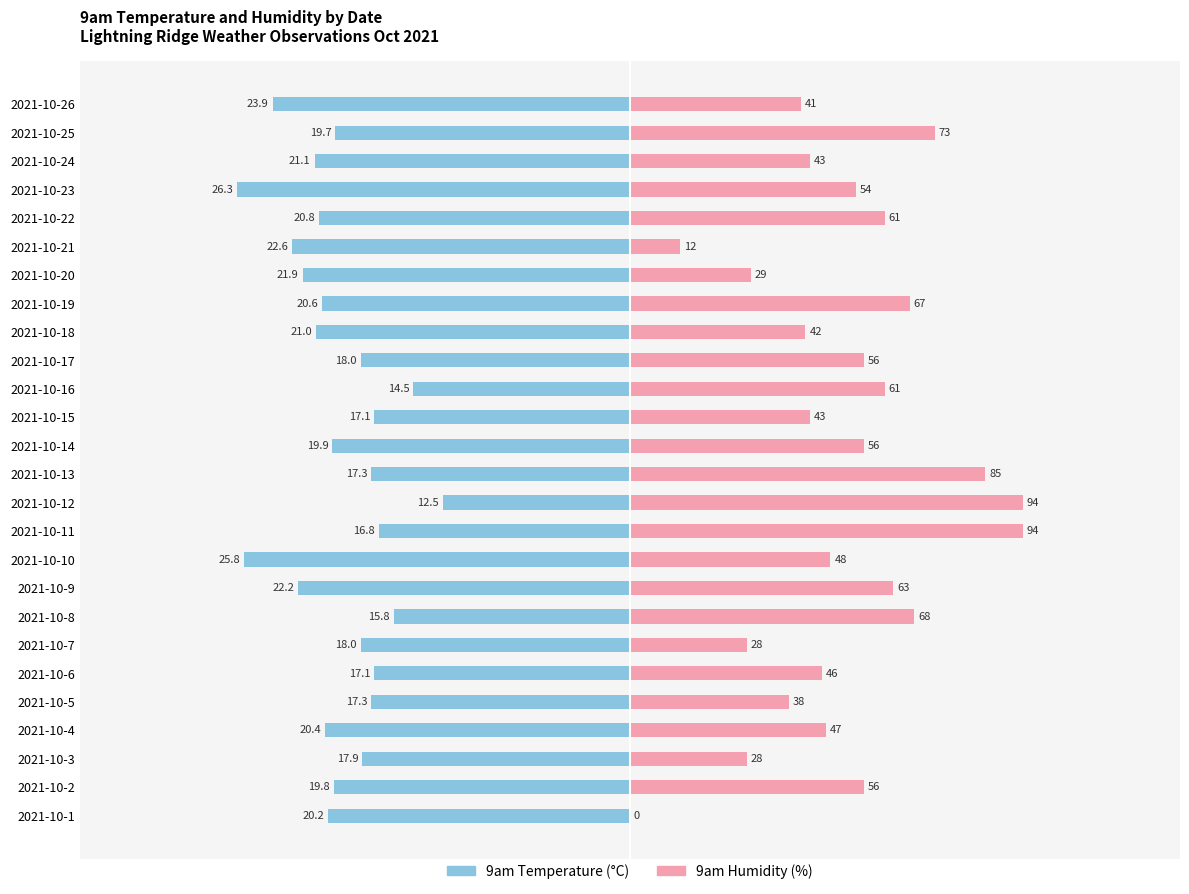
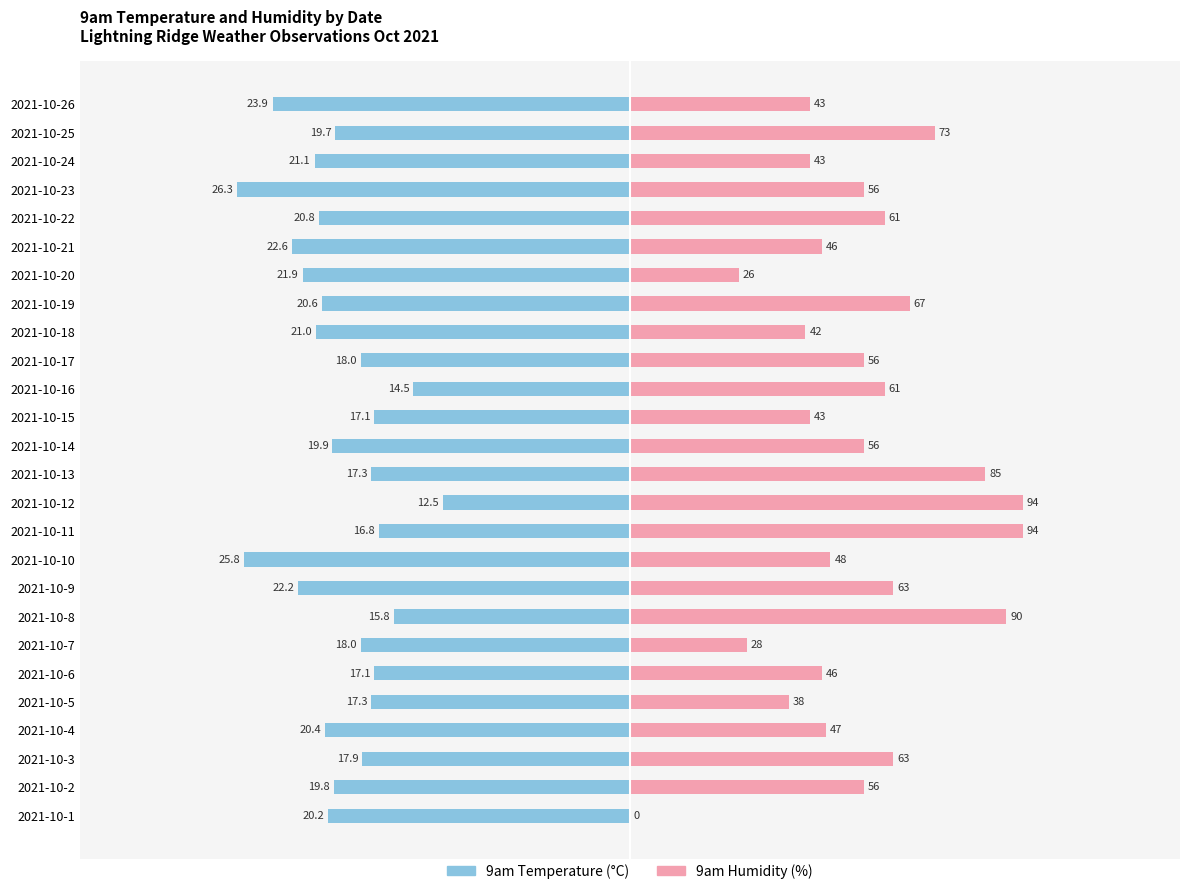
  {
    "9am Humidity (%)": {
-     "2021-10-26": 41,
-     "2021-10-23": 54,
-     "2021-10-21": 12,
-     "2021-10-20": 29,
-     "2021-10-8": 68,
-     "2021-10-3": 28,
+     "2021-10-26": 43,
+     "2021-10-23": 56,
+     "2021-10-21": 46,
+     "2021-10-20": 26,
+     "2021-10-8": 90,
+     "2021-10-3": 63,
      "2021-10-1": 0
    }
  }
